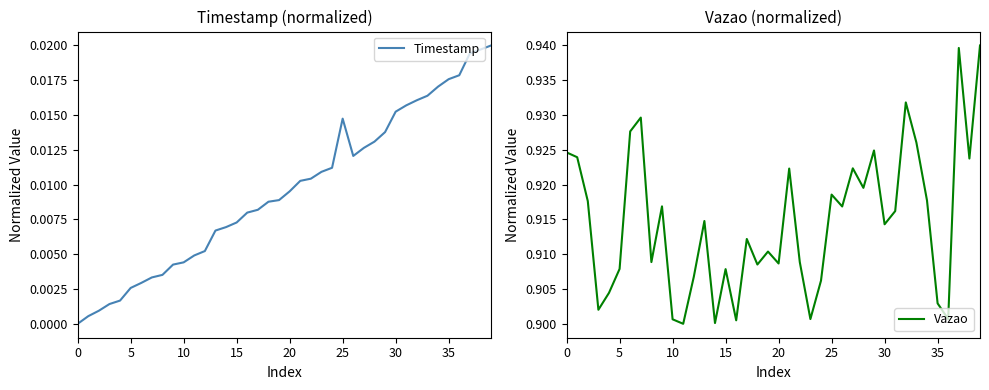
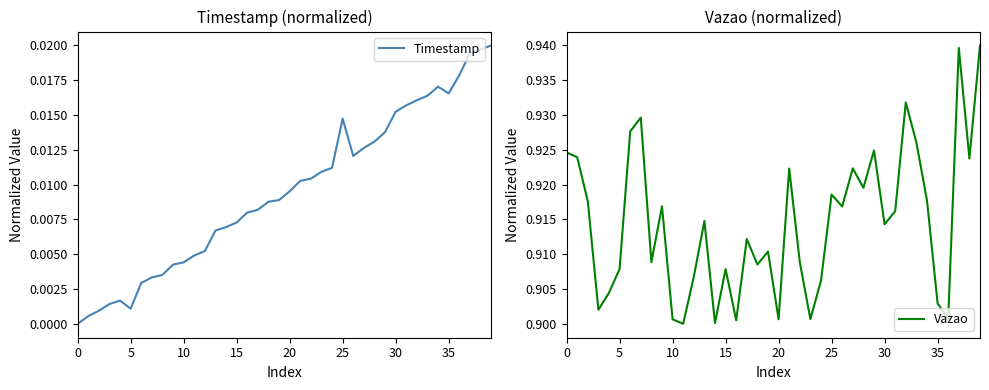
  {
    "Timestamp (normalized)": {
      "0": 0.0000,
-     "5": 0.0026,
+     "5": 0.0011,
      "10": 0.0044,
      "15": 0.0073,
      "20": 0.0095,
      "25": 0.0147,
      "30": 0.0152,
-     "35": 0.0176
+     "35": 0.0166
    },
    "Vazao (normalized)": {
      "0": 0.925,
      "5": 0.908,
      "10": 0.901,
      "15": 0.908,
-     "20": 0.909,
+     "20": 0.901,
      "25": 0.919,
      "30": 0.914,
      "35": 0.903
    }
  }
